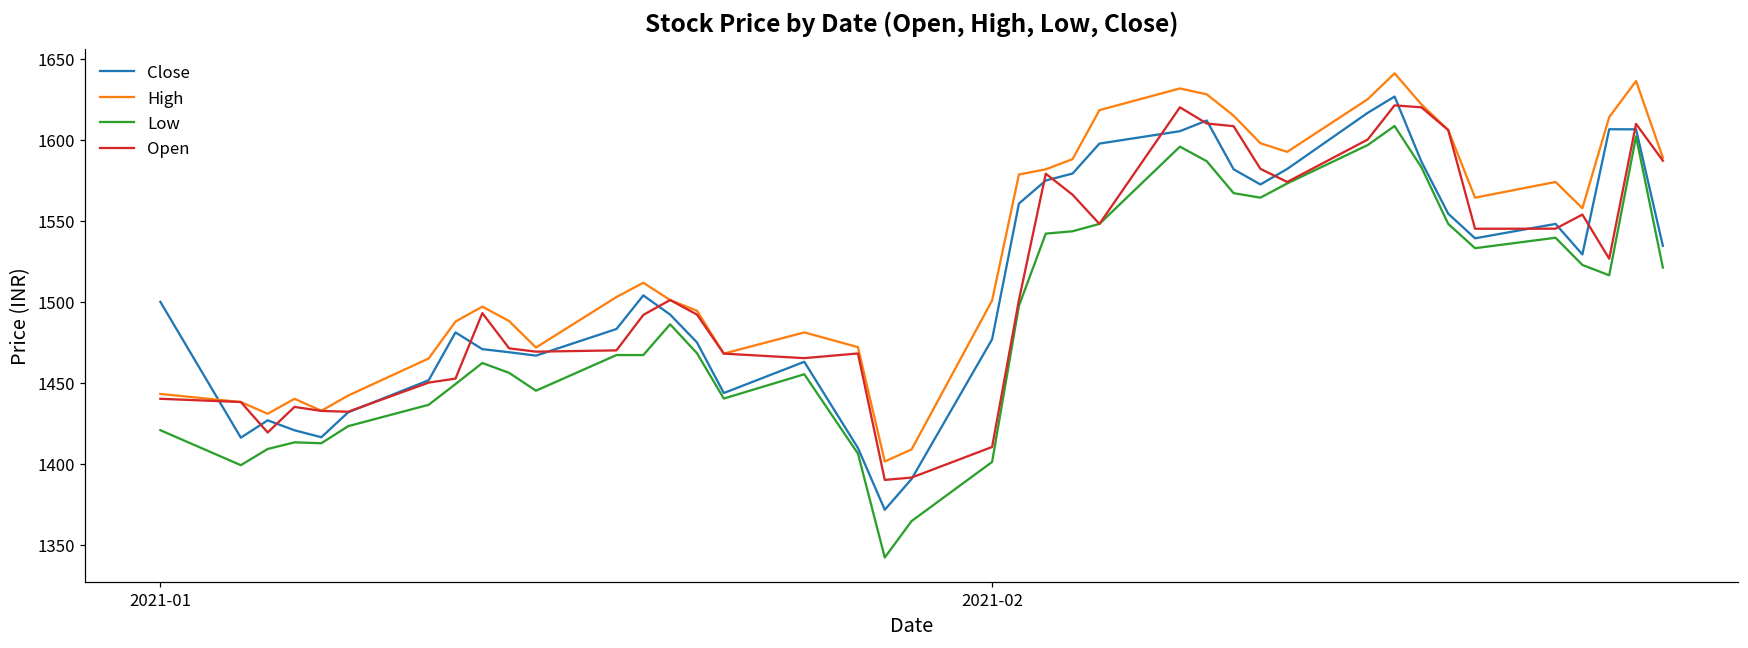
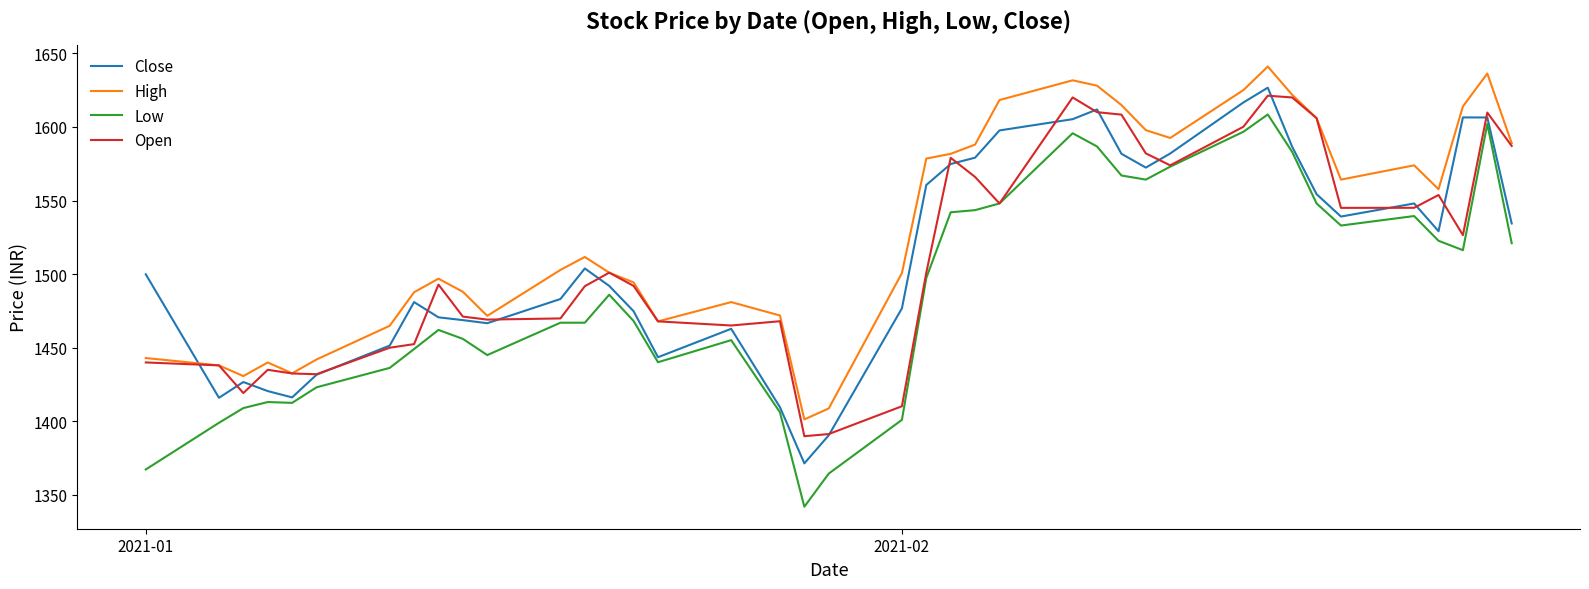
  {
    "Close": {
      "2021-01": 1500,
      "2021-02": 1477
    },
    "High": {
      "2021-01": 1443,
      "2021-02": 1501
    },
    "Low": {
-     "2021-01": 1421,
+     "2021-01": 1367,
      "2021-02": 1401
    },
    "Open": {
      "2021-01": 1440,
      "2021-02": 1410
    }
  }
